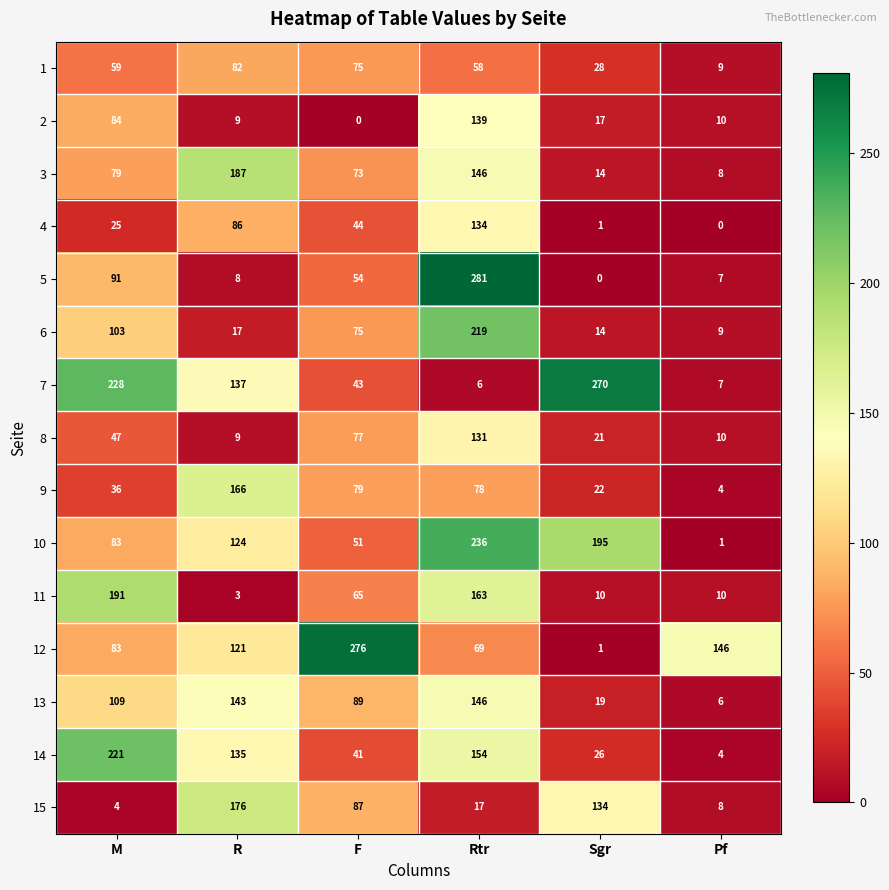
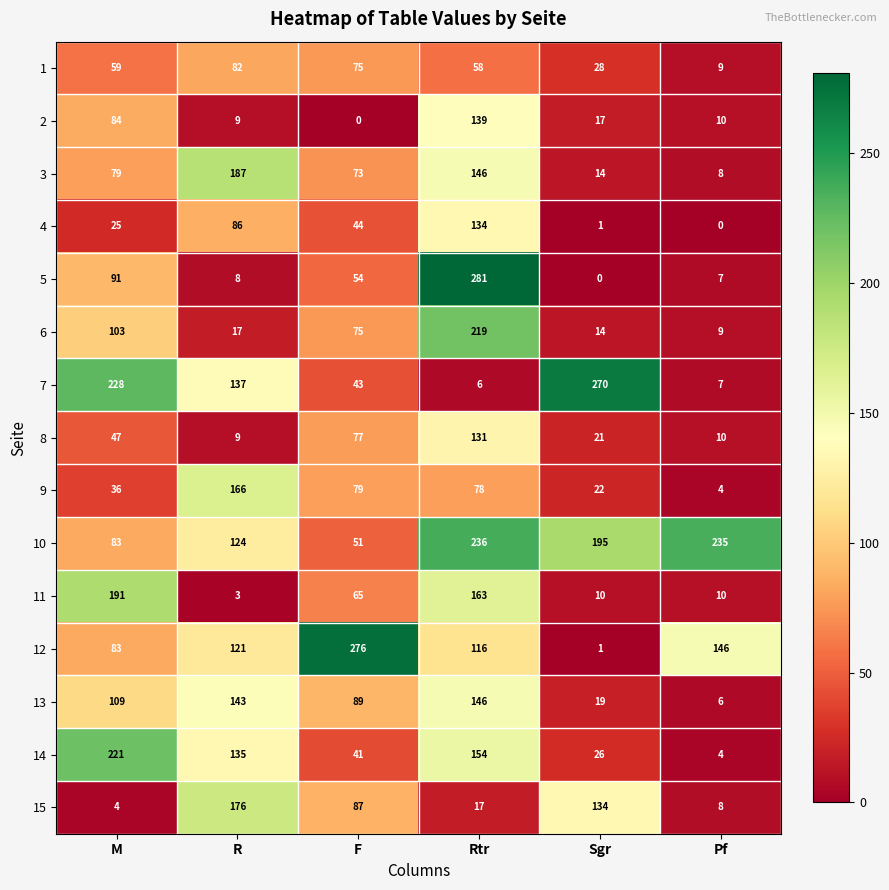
  {
    "1": {
      "M": 59,
      "R": 82,
      "F": 75,
      "Rtr": 58,
      "Sgr": 28,
      "Pf": 9
    },
    "2": {
      "M": 84,
      "R": 9,
      "F": 0,
      "Rtr": 139,
      "Sgr": 17,
      "Pf": 10
    },
    "3": {
      "M": 79,
      "R": 187,
      "F": 73,
      "Rtr": 146,
      "Sgr": 14,
      "Pf": 8
    },
    "4": {
      "M": 25,
      "R": 86,
      "F": 44,
      "Rtr": 134,
      "Sgr": 1,
      "Pf": 0
    },
    "5": {
      "M": 91,
      "R": 8,
      "F": 54,
      "Rtr": 281,
      "Sgr": 0,
      "Pf": 7
    },
    "6": {
      "M": 103,
      "R": 17,
      "F": 75,
      "Rtr": 219,
      "Sgr": 14,
      "Pf": 9
    },
    "7": {
      "M": 228,
      "R": 137,
      "F": 43,
      "Rtr": 6,
      "Sgr": 270,
      "Pf": 7
    },
    "8": {
      "M": 47,
      "R": 9,
      "F": 77,
      "Rtr": 131,
      "Sgr": 21,
      "Pf": 10
    },
    "9": {
      "M": 36,
      "R": 166,
      "F": 79,
      "Rtr": 78,
      "Sgr": 22,
      "Pf": 4
    },
    "10": {
      "M": 83,
      "R": 124,
      "F": 51,
      "Rtr": 236,
      "Sgr": 195,
-     "Pf": 1
+     "Pf": 235
    },
    "11": {
      "M": 191,
      "R": 3,
      "F": 65,
      "Rtr": 163,
      "Sgr": 10,
      "Pf": 10
    },
    "12": {
      "M": 83,
      "R": 121,
      "F": 276,
-     "Rtr": 69,
+     "Rtr": 116,
      "Sgr": 1,
      "Pf": 146
    },
    "13": {
      "M": 109,
      "R": 143,
      "F": 89,
      "Rtr": 146,
      "Sgr": 19,
      "Pf": 6
    },
    "14": {
      "M": 221,
      "R": 135,
      "F": 41,
      "Rtr": 154,
      "Sgr": 26,
      "Pf": 4
    },
    "15": {
      "M": 4,
      "R": 176,
      "F": 87,
      "Rtr": 17,
      "Sgr": 134,
      "Pf": 8
    }
  }
